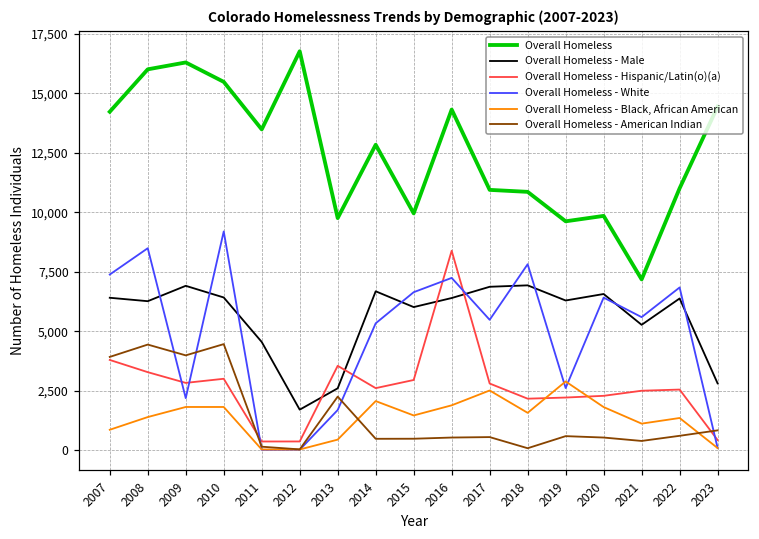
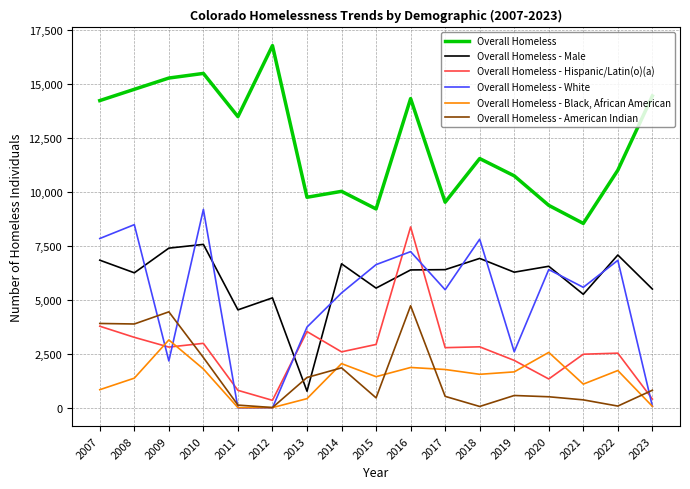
  {
    "Overall Homeless": {
      "2007": "14,200",
-     "2008": "16,000",
-     "2009": "16,300",
+     "2008": "14,700",
+     "2009": "15,300",
      "2010": "15,500",
      "2011": "13,500",
      "2012": "16,800",
      "2013": "9,800",
-     "2014": "12,800",
-     "2015": "10,000",
+     "2014": "10,000",
+     "2015": "9,200",
      "2016": "14,300",
-     "2017": "10,900",
-     "2018": "10,900",
-     "2019": "9,600",
-     "2020": "9,800",
-     "2021": "7,200",
+     "2017": "9,500",
+     "2018": "11,500",
+     "2019": "10,700",
+     "2020": "9,400",
+     "2021": "8,500",
      "2022": "11,000"
    },
    "Overall Homeless - Male": {
-     "2007": "6,400",
+     "2007": "6,800",
      "2008": "6,300",
-     "2009": "6,900",
-     "2010": "6,400",
+     "2009": "7,400",
+     "2010": "7,600",
      "2011": "4,500",
-     "2012": "1,700",
-     "2013": "2,600",
+     "2012": "5,100",
+     "2013": "800",
      "2014": "6,700",
-     "2015": "6,000",
+     "2015": "5,600",
      "2016": "6,400",
-     "2017": "6,900",
+     "2017": "6,400",
      "2018": "6,900",
      "2019": "6,300",
      "2020": "6,600",
      "2021": "5,300",
-     "2022": "6,400",
-     "2023": "2,800"
+     "2022": "7,100",
+     "2023": "5,500"
    },
    "Overall Homeless - Hispanic/Latin(o)(a)": {
      "2007": "3,800",
      "2008": "3,300",
      "2009": "2,800",
      "2010": "3,000",
-     "2011": "400",
+     "2011": "800",
      "2012": "400",
      "2013": "3,500",
      "2014": "2,600",
      "2015": "2,900",
      "2016": "8,400",
      "2017": "2,800",
-     "2018": "2,200",
+     "2018": "2,800",
      "2019": "2,200",
-     "2020": "2,300",
+     "2020": "1,400",
      "2021": "2,500",
      "2022": "2,500",
      "2023": "400"
    },
    "Overall Homeless - White": {
-     "2007": "7,400",
+     "2007": "7,800",
      "2008": "8,500",
      "2009": "2,200",
      "2010": "9,200",
-     "2013": "1,700",
+     "2013": "3,800",
      "2014": "5,300",
      "2015": "6,600",
      "2016": "7,200",
      "2017": "5,500",
      "2018": "7,800",
      "2019": "2,600",
      "2020": "6,400",
      "2021": "5,600",
      "2022": "6,800"
    },
    "Overall Homeless - Black, African American": {
      "2007": "900",
      "2008": "1,400",
-     "2009": "1,800",
+     "2009": "3,200",
      "2010": "1,800",
      "2013": "400",
      "2014": "2,100",
      "2015": "1,500",
      "2016": "1,900",
-     "2017": "2,500",
+     "2017": "1,800",
      "2018": "1,600",
-     "2019": "2,900",
-     "2020": "1,800",
+     "2019": "1,700",
+     "2020": "2,600",
      "2021": "1,100",
-     "2022": "1,300"
+     "2022": "1,700"
    },
    "Overall Homeless - American Indian": {
      "2007": "3,900",
-     "2008": "4,400",
-     "2009": "4,000",
-     "2010": "4,500",
-     "2013": "2,200",
-     "2014": "500",
+     "2008": "3,900",
+     "2009": "4,500",
+     "2010": "2,300",
+     "2013": "1,400",
+     "2014": "1,900",
      "2015": "500",
-     "2016": "500",
+     "2016": "4,700",
      "2017": "500",
      "2018": "100",
      "2019": "600",
      "2020": "500",
      "2021": "400",
-     "2022": "600",
+     "2022": "100",
      "2023": "800"
    }
  }
